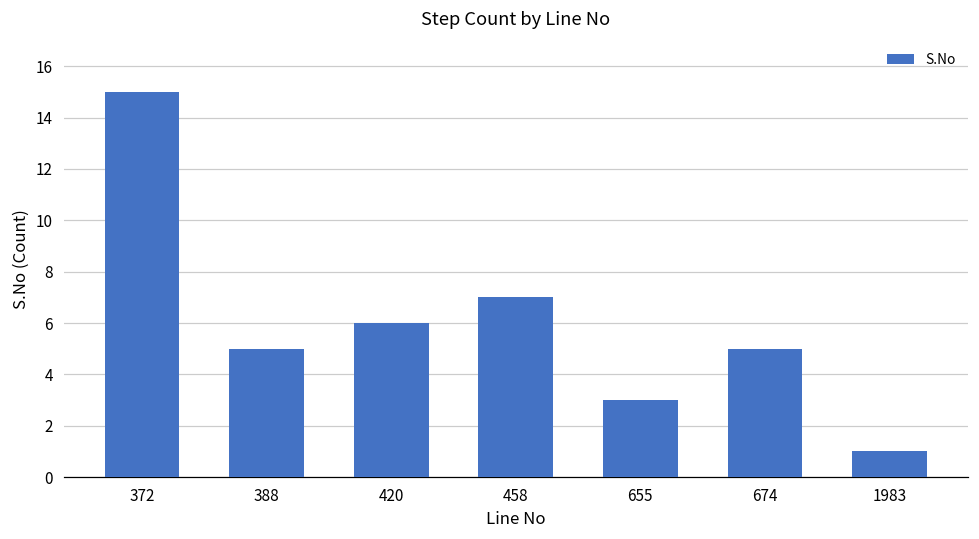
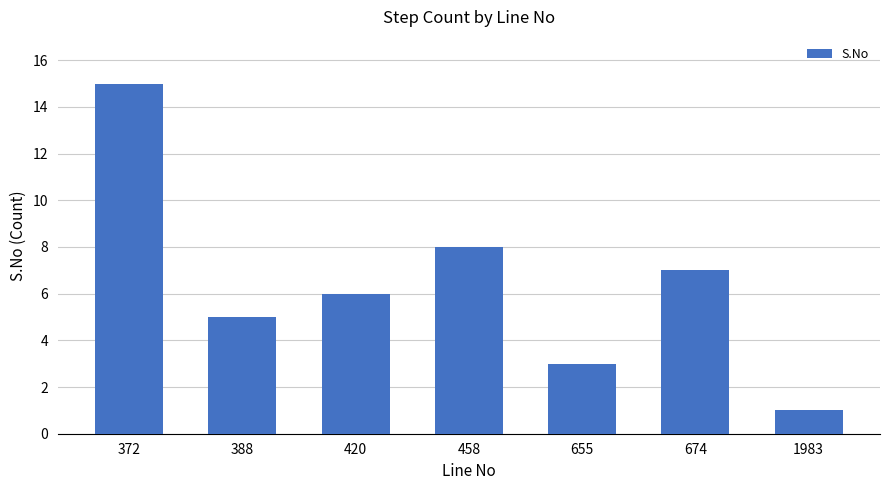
  {
    "372": 15,
    "388": 5,
    "420": 6,
-   "458": 7,
+   "458": 8,
    "655": 3,
-   "674": 5,
+   "674": 7,
    "1983": 1
  }
